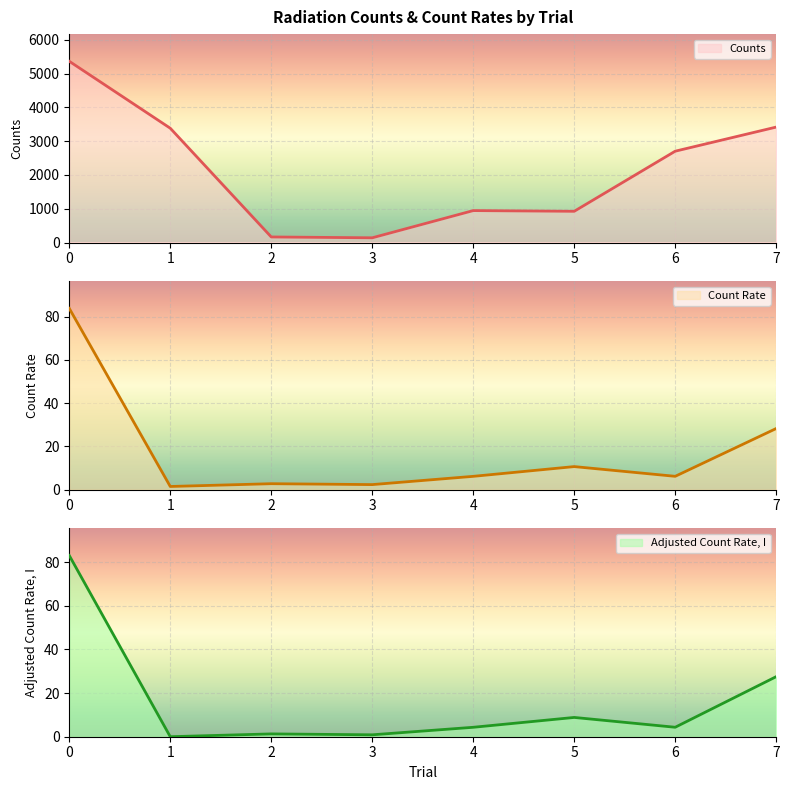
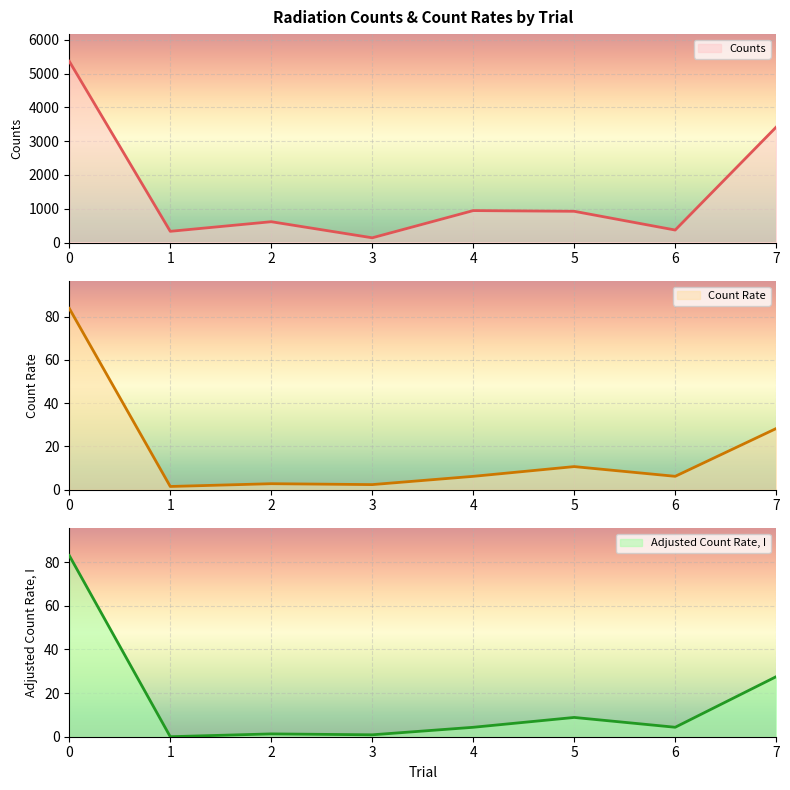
  {
    "Radiation Counts & Count Rates by Trial": {
      "0": 5400,
-     "1": 3400,
-     "2": 200,
+     "1": 300,
+     "2": 600,
      "3": 100,
      "4": 900,
      "5": 900,
-     "6": 2700,
+     "6": 400,
      "7": 3400
    }
  }
